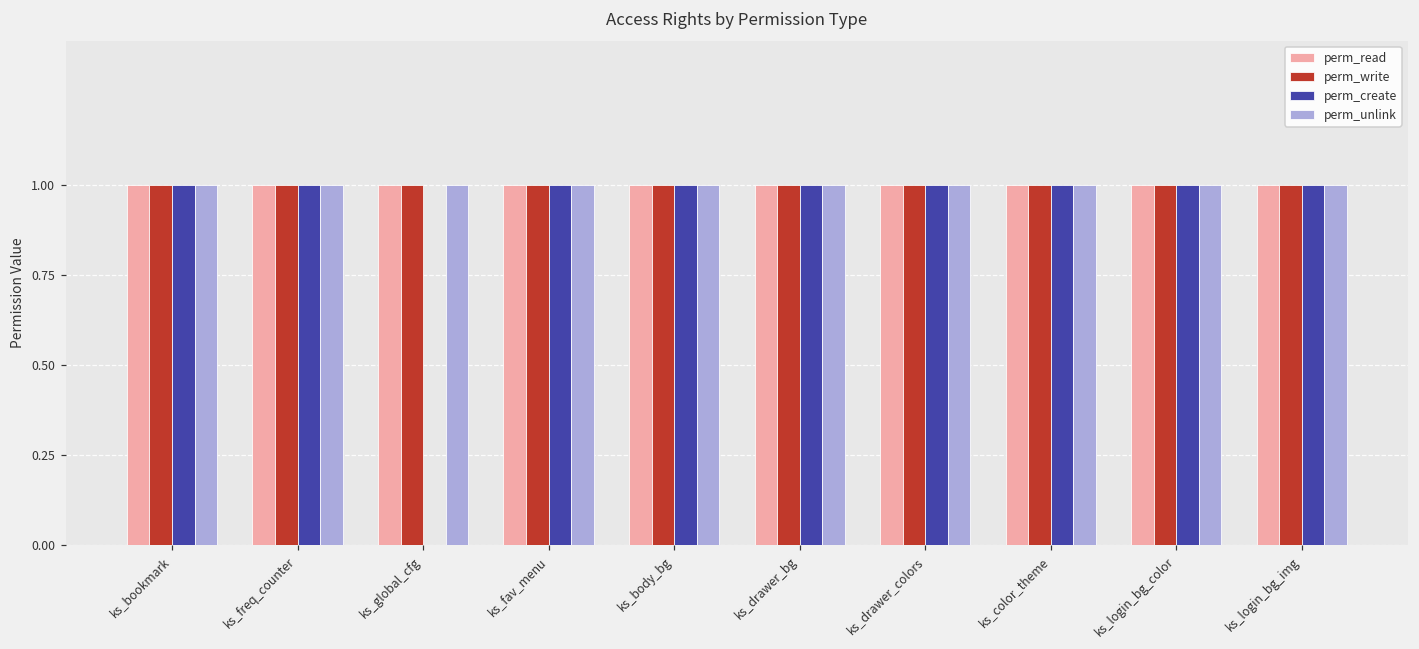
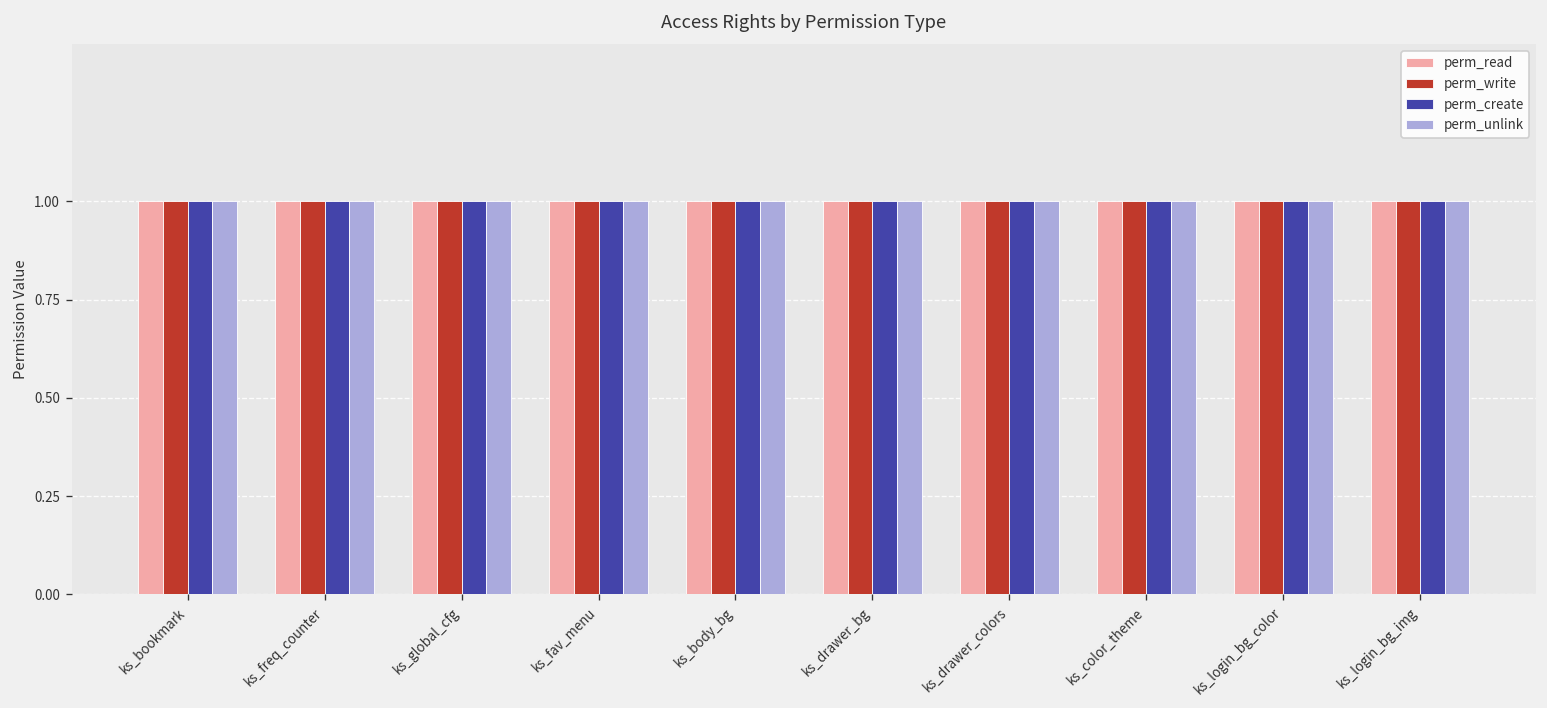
  {
    "perm_read": {
      "ks_bookmark": 1,
      "ks_freq_counter": 1,
      "ks_global_cfg": 1,
      "ks_fav_menu": 1,
      "ks_body_bg": 1,
      "ks_drawer_bg": 1,
      "ks_drawer_colors": 1,
      "ks_color_theme": 1,
      "ks_login_bg_color": 1,
      "ks_login_bg_img": 1
    },
    "perm_write": {
      "ks_bookmark": 1,
      "ks_freq_counter": 1,
      "ks_global_cfg": 1,
      "ks_fav_menu": 1,
      "ks_body_bg": 1,
      "ks_drawer_bg": 1,
      "ks_drawer_colors": 1,
      "ks_color_theme": 1,
      "ks_login_bg_color": 1,
      "ks_login_bg_img": 1
    },
    "perm_create": {
      "ks_bookmark": 1,
      "ks_freq_counter": 1,
-     "ks_global_cfg": 0,
+     "ks_global_cfg": 1,
      "ks_fav_menu": 1,
      "ks_body_bg": 1,
      "ks_drawer_bg": 1,
      "ks_drawer_colors": 1,
      "ks_color_theme": 1,
      "ks_login_bg_color": 1,
      "ks_login_bg_img": 1
    },
    "perm_unlink": {
      "ks_bookmark": 1,
      "ks_freq_counter": 1,
      "ks_global_cfg": 1,
      "ks_fav_menu": 1,
      "ks_body_bg": 1,
      "ks_drawer_bg": 1,
      "ks_drawer_colors": 1,
      "ks_color_theme": 1,
      "ks_login_bg_color": 1,
      "ks_login_bg_img": 1
    }
  }
